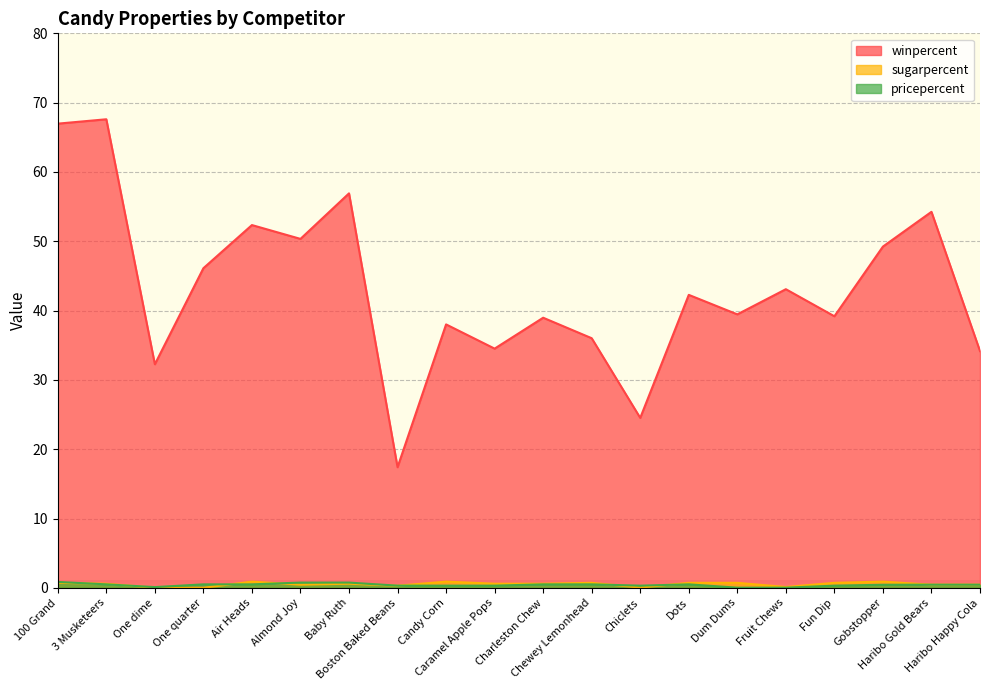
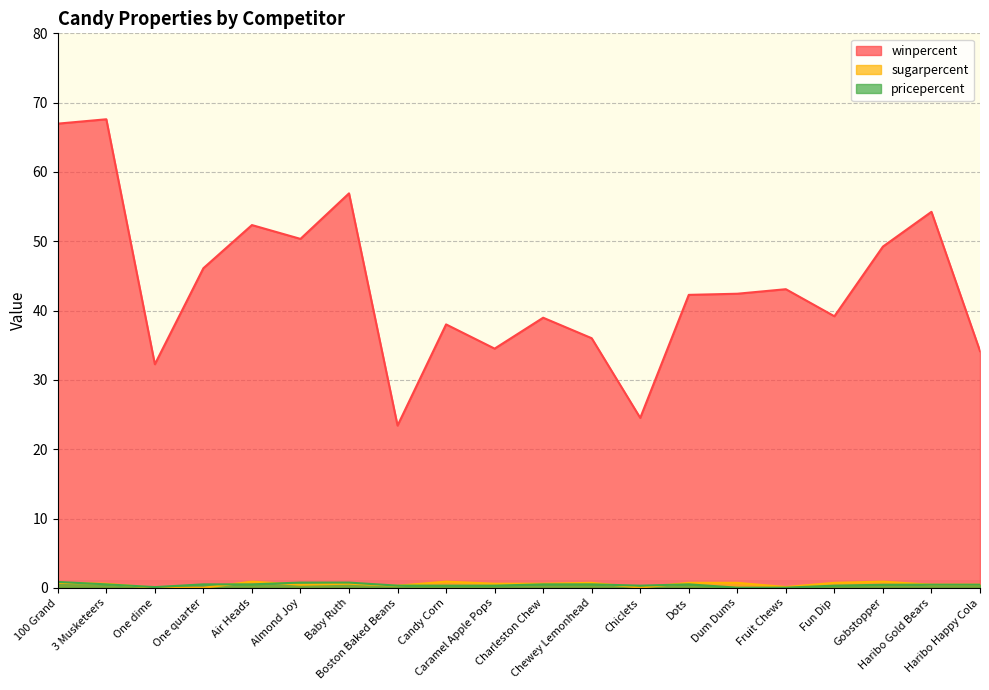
  {
    "winpercent": {
      "100 Grand": 67,
      "3 Musketeers": 68,
      "One dime": 32,
      "One quarter": 46,
      "Air Heads": 52,
      "Almond Joy": 50,
      "Baby Ruth": 57,
-     "Boston Baked Beans": 17,
+     "Boston Baked Beans": 23,
      "Candy Corn": 38,
      "Caramel Apple Pops": 35,
      "Charleston Chew": 39,
      "Chewey Lemonhead": 36,
      "Chiclets": 25,
      "Dots": 42,
-     "Dum Dums": 39,
+     "Dum Dums": 42,
      "Fruit Chews": 43,
      "Fun Dip": 39,
      "Gobstopper": 49,
      "Haribo Gold Bears": 54,
      "Haribo Happy Cola": 34
    },
    "sugarpercent": {
      "One quarter": 0,
      "Air Heads": 1,
      "Candy Corn": 1,
      "Dum Dums": 1,
      "Fun Dip": 1,
      "Gobstopper": 1
    },
    "pricepercent": {
      "One quarter": 1,
      "Air Heads": 1,
      "Candy Corn": 0,
      "Dum Dums": 0,
      "Fun Dip": 0,
      "Gobstopper": 0
    }
  }
